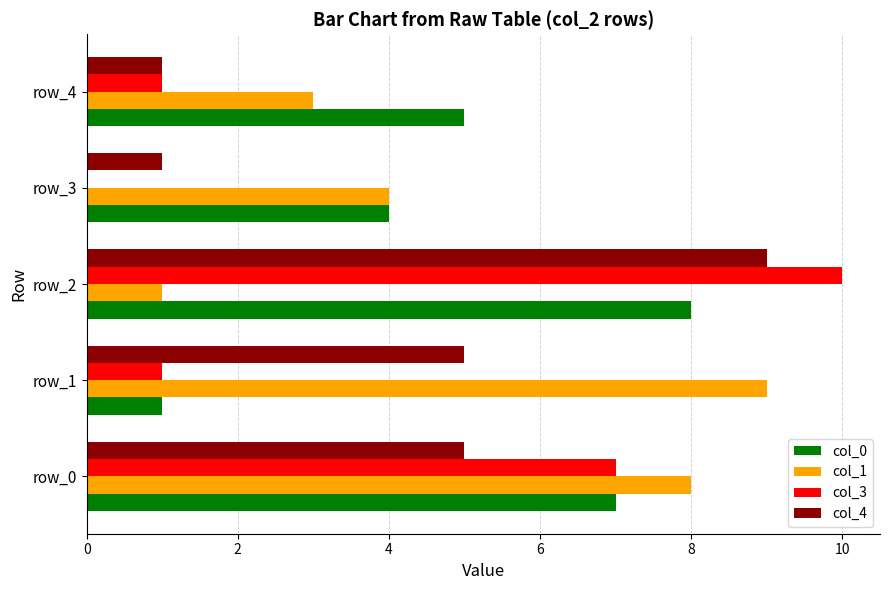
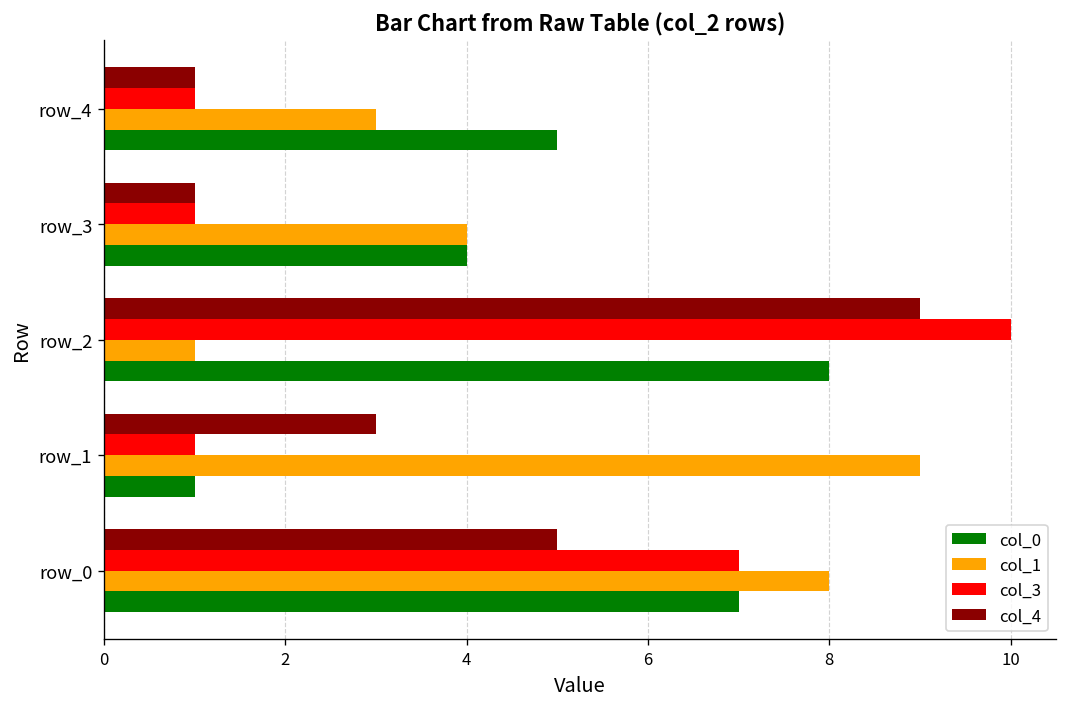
  {
    "col_0": {
      "row_4": 5,
      "row_3": 4,
      "row_2": 8,
      "row_1": 1,
      "row_0": 7
    },
    "col_1": {
      "row_4": 3,
      "row_3": 4,
      "row_2": 1,
      "row_1": 9,
      "row_0": 8
    },
    "col_3": {
      "row_4": 1,
-     "row_3": 0,
+     "row_3": 1,
      "row_2": 10,
      "row_1": 1,
      "row_0": 7
    },
    "col_4": {
      "row_4": 1,
      "row_3": 1,
      "row_2": 9,
-     "row_1": 5,
+     "row_1": 3,
      "row_0": 5
    }
  }
